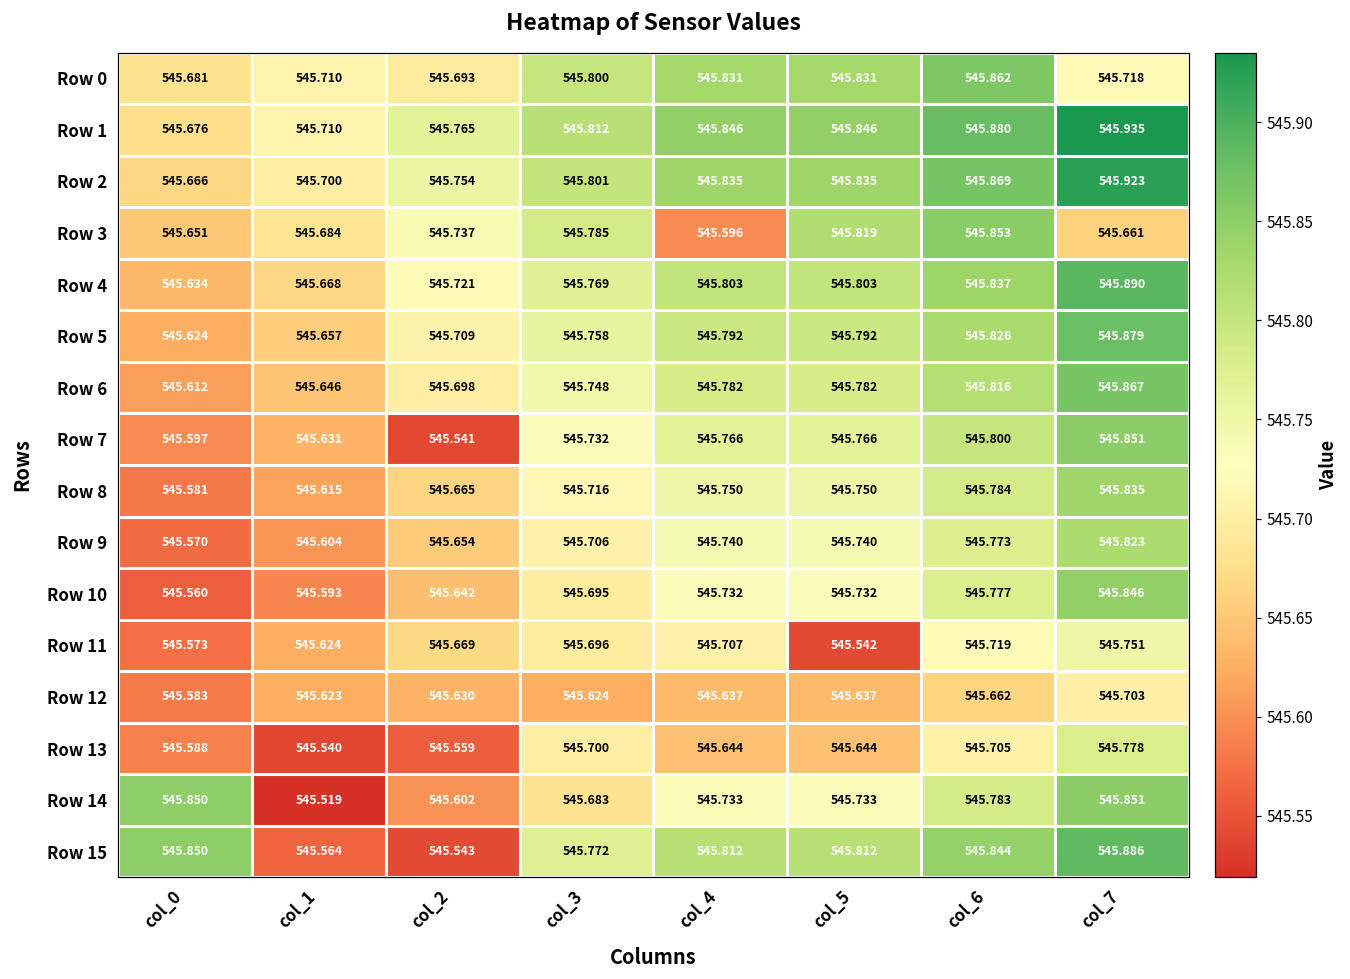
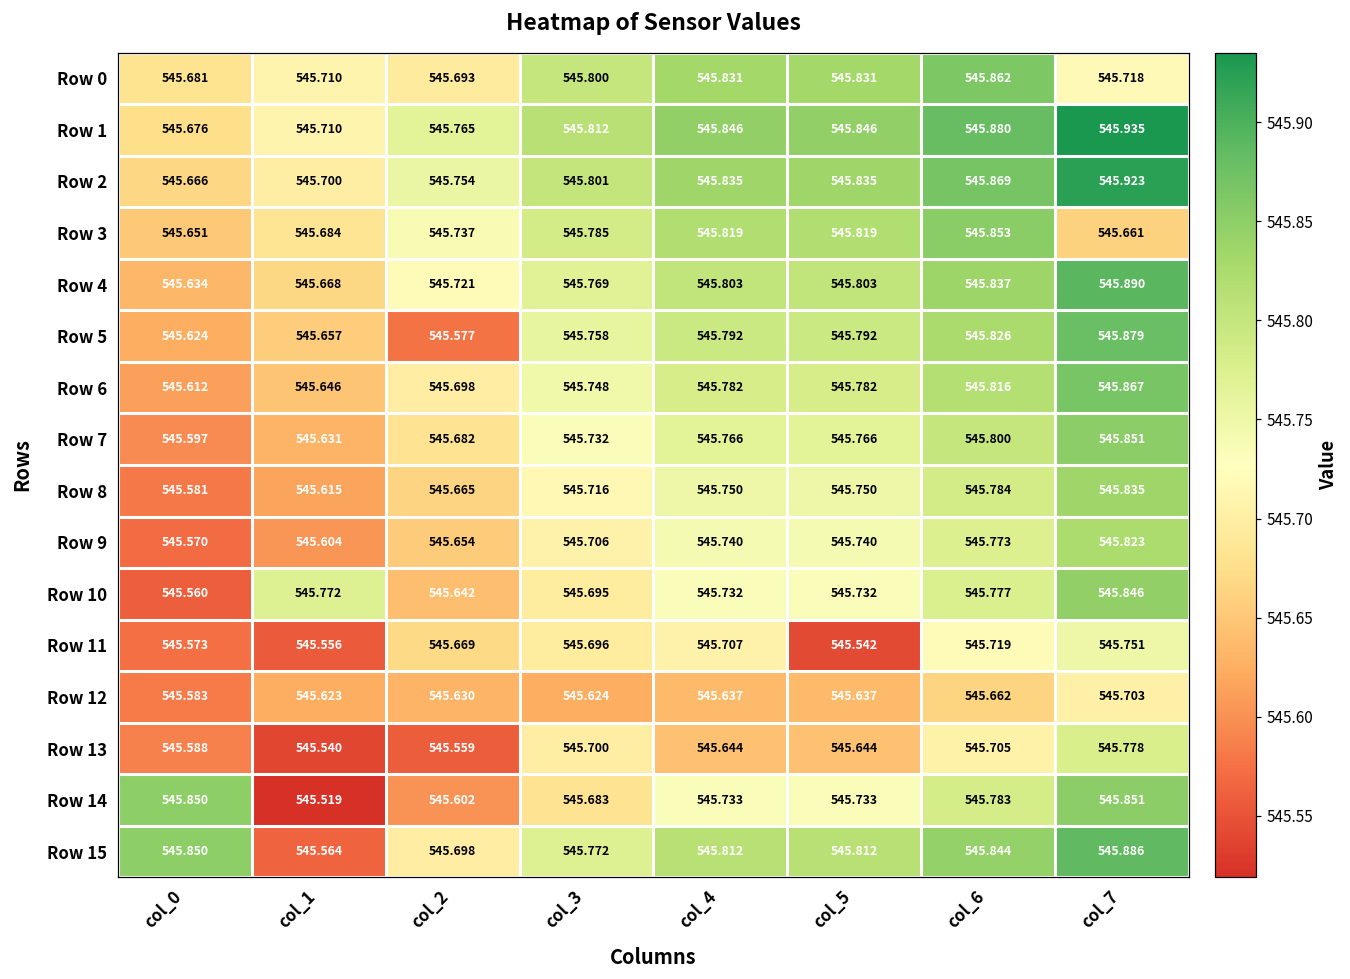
  {
    "Row 0": {
      "col_0": 545.681,
      "col_1": 545.710,
      "col_2": 545.693,
      "col_3": 545.800,
      "col_4": 545.831,
      "col_5": 545.831,
      "col_6": 545.862,
      "col_7": 545.718
    },
    "Row 1": {
      "col_0": 545.676,
      "col_1": 545.710,
      "col_2": 545.765,
      "col_3": 545.812,
      "col_4": 545.846,
      "col_5": 545.846,
      "col_6": 545.880,
      "col_7": 545.935
    },
    "Row 2": {
      "col_0": 545.666,
      "col_1": 545.700,
      "col_2": 545.754,
      "col_3": 545.801,
      "col_4": 545.835,
      "col_5": 545.835,
      "col_6": 545.869,
      "col_7": 545.923
    },
    "Row 3": {
      "col_0": 545.651,
      "col_1": 545.684,
      "col_2": 545.737,
      "col_3": 545.785,
-     "col_4": 545.596,
+     "col_4": 545.819,
      "col_5": 545.819,
      "col_6": 545.853,
      "col_7": 545.661
    },
    "Row 4": {
      "col_0": 545.634,
      "col_1": 545.668,
      "col_2": 545.721,
      "col_3": 545.769,
      "col_4": 545.803,
      "col_5": 545.803,
      "col_6": 545.837,
      "col_7": 545.890
    },
    "Row 5": {
      "col_0": 545.624,
      "col_1": 545.657,
-     "col_2": 545.709,
+     "col_2": 545.577,
      "col_3": 545.758,
      "col_4": 545.792,
      "col_5": 545.792,
      "col_6": 545.826,
      "col_7": 545.879
    },
    "Row 6": {
      "col_0": 545.612,
      "col_1": 545.646,
      "col_2": 545.698,
      "col_3": 545.748,
      "col_4": 545.782,
      "col_5": 545.782,
      "col_6": 545.816,
      "col_7": 545.867
    },
    "Row 7": {
      "col_0": 545.597,
      "col_1": 545.631,
-     "col_2": 545.541,
+     "col_2": 545.682,
      "col_3": 545.732,
      "col_4": 545.766,
      "col_5": 545.766,
      "col_6": 545.800,
      "col_7": 545.851
    },
    "Row 8": {
      "col_0": 545.581,
      "col_1": 545.615,
      "col_2": 545.665,
      "col_3": 545.716,
      "col_4": 545.750,
      "col_5": 545.750,
      "col_6": 545.784,
      "col_7": 545.835
    },
    "Row 9": {
      "col_0": 545.570,
      "col_1": 545.604,
      "col_2": 545.654,
      "col_3": 545.706,
      "col_4": 545.740,
      "col_5": 545.740,
      "col_6": 545.773,
      "col_7": 545.823
    },
    "Row 10": {
      "col_0": 545.560,
-     "col_1": 545.593,
+     "col_1": 545.772,
      "col_2": 545.642,
      "col_3": 545.695,
      "col_4": 545.732,
      "col_5": 545.732,
      "col_6": 545.777,
      "col_7": 545.846
    },
    "Row 11": {
      "col_0": 545.573,
-     "col_1": 545.624,
+     "col_1": 545.556,
      "col_2": 545.669,
      "col_3": 545.696,
      "col_4": 545.707,
      "col_5": 545.542,
      "col_6": 545.719,
      "col_7": 545.751
    },
    "Row 12": {
      "col_0": 545.583,
      "col_1": 545.623,
      "col_2": 545.630,
      "col_3": 545.624,
      "col_4": 545.637,
      "col_5": 545.637,
      "col_6": 545.662,
      "col_7": 545.703
    },
    "Row 13": {
      "col_0": 545.588,
      "col_1": 545.540,
      "col_2": 545.559,
      "col_3": 545.700,
      "col_4": 545.644,
      "col_5": 545.644,
      "col_6": 545.705,
      "col_7": 545.778
    },
    "Row 14": {
      "col_0": 545.850,
      "col_1": 545.519,
      "col_2": 545.602,
      "col_3": 545.683,
      "col_4": 545.733,
      "col_5": 545.733,
      "col_6": 545.783,
      "col_7": 545.851
    },
    "Row 15": {
      "col_0": 545.850,
      "col_1": 545.564,
-     "col_2": 545.543,
+     "col_2": 545.698,
      "col_3": 545.772,
      "col_4": 545.812,
      "col_5": 545.812,
      "col_6": 545.844,
      "col_7": 545.886
    }
  }
